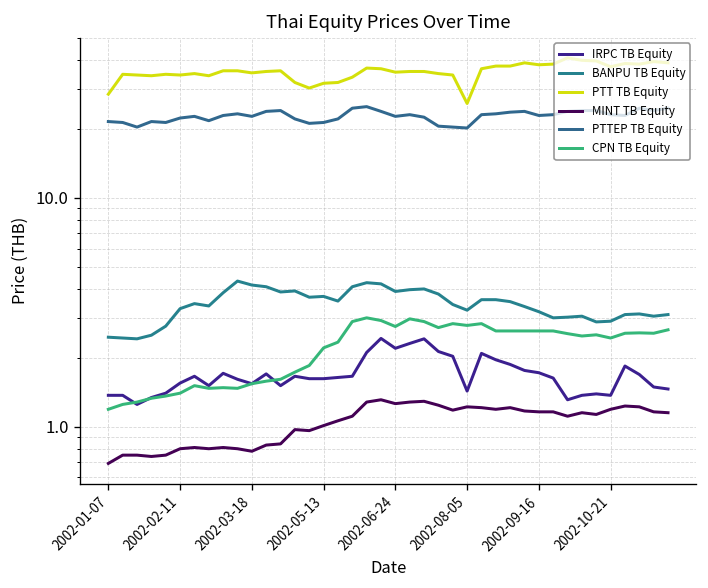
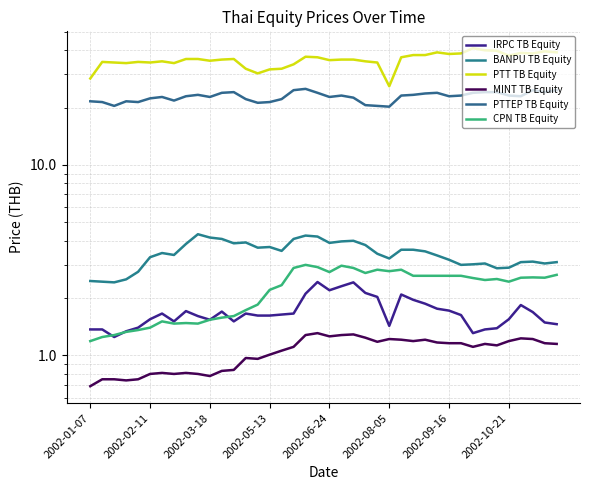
  {
    "IRPC TB Equity": {
      "2002-01-07": 1.4,
      "2002-02-11": 1.6,
      "2002-05-13": 1.6,
      "2002-06-24": 2.2,
      "2002-08-05": 1.4,
      "2002-09-16": 1.7,
-     "2002-10-21": 1.4
+     "2002-10-21": 1.6
    },
    "PTT TB Equity": {
      "2002-01-07": 28,
      "2002-02-11": 35,
      "2002-03-18": 35,
      "2002-05-13": 32,
      "2002-06-24": 36,
      "2002-08-05": 26,
      "2002-09-16": 38
    },
    "MINT TB Equity": {
      "2002-01-07": 0.7,
      "2002-02-11": 0.8,
      "2002-03-18": 0.8,
      "2002-05-13": 1.0,
      "2002-06-24": 1.3,
      "2002-08-05": 1.2,
      "2002-09-16": 1.2,
      "2002-10-21": 1.2
    }
  }
